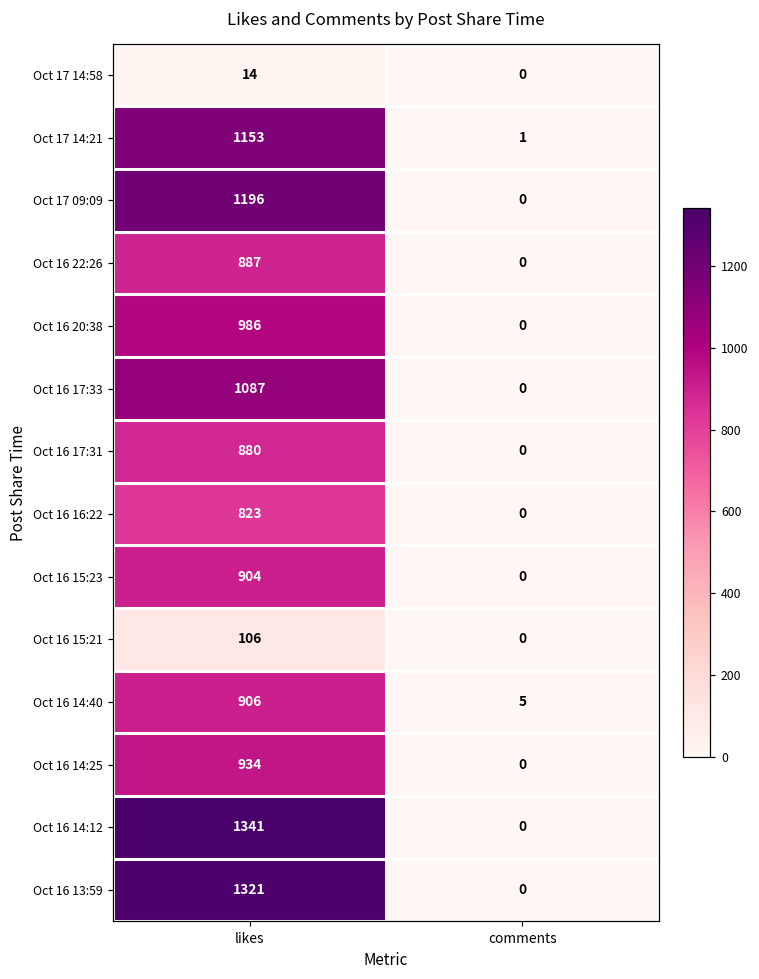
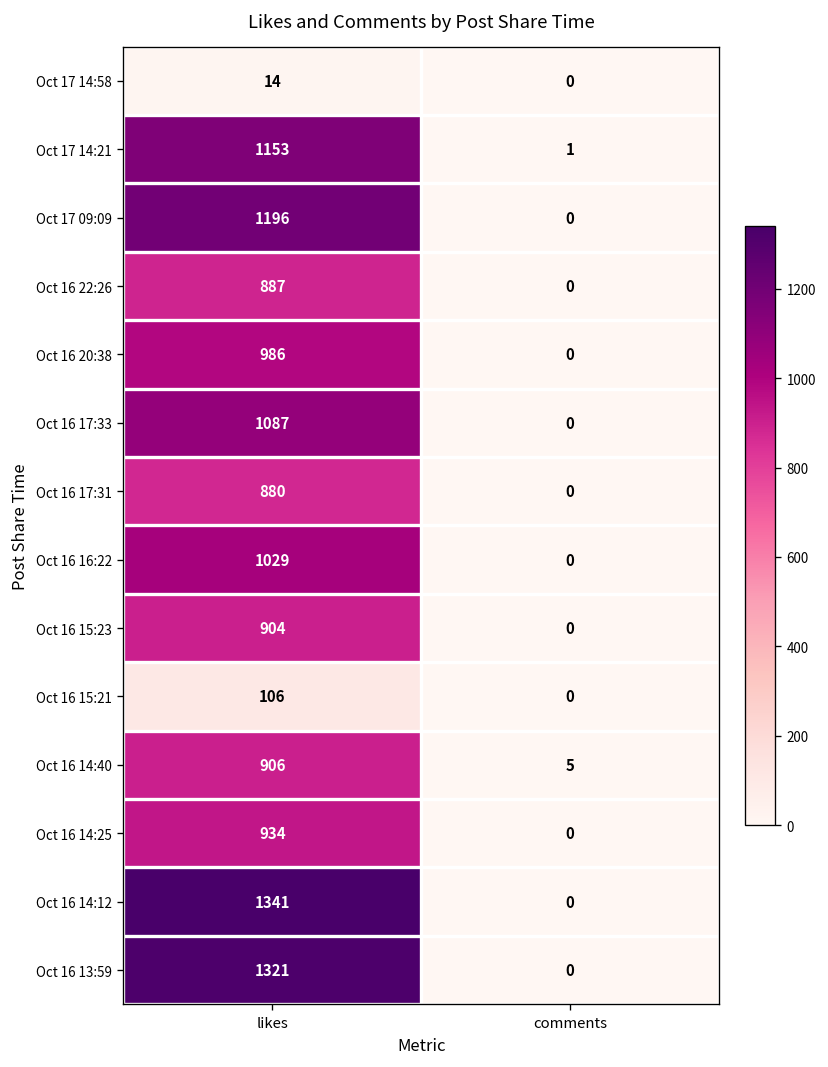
  {
    "Oct 17 14:58": {
      "likes": 14,
      "comments": 0
    },
    "Oct 17 14:21": {
      "likes": 1153,
      "comments": 1
    },
    "Oct 17 09:09": {
      "likes": 1196,
      "comments": 0
    },
    "Oct 16 22:26": {
      "likes": 887,
      "comments": 0
    },
    "Oct 16 20:38": {
      "likes": 986,
      "comments": 0
    },
    "Oct 16 17:33": {
      "likes": 1087,
      "comments": 0
    },
    "Oct 16 17:31": {
      "likes": 880,
      "comments": 0
    },
    "Oct 16 16:22": {
-     "likes": 823,
+     "likes": 1029,
      "comments": 0
    },
    "Oct 16 15:23": {
      "likes": 904,
      "comments": 0
    },
    "Oct 16 15:21": {
      "likes": 106,
      "comments": 0
    },
    "Oct 16 14:40": {
      "likes": 906,
      "comments": 5
    },
    "Oct 16 14:25": {
      "likes": 934,
      "comments": 0
    },
    "Oct 16 14:12": {
      "likes": 1341,
      "comments": 0
    },
    "Oct 16 13:59": {
      "likes": 1321,
      "comments": 0
    }
  }
